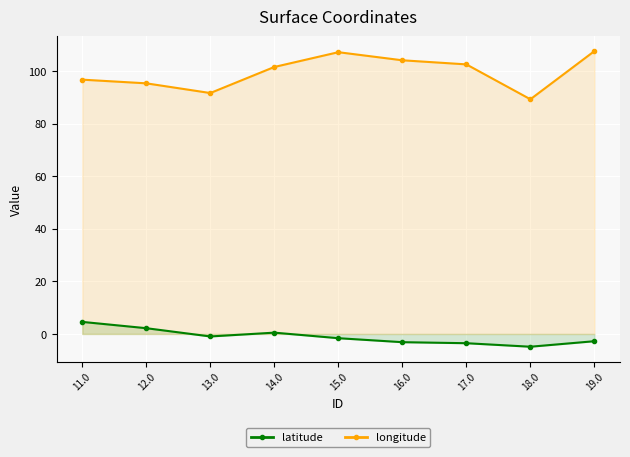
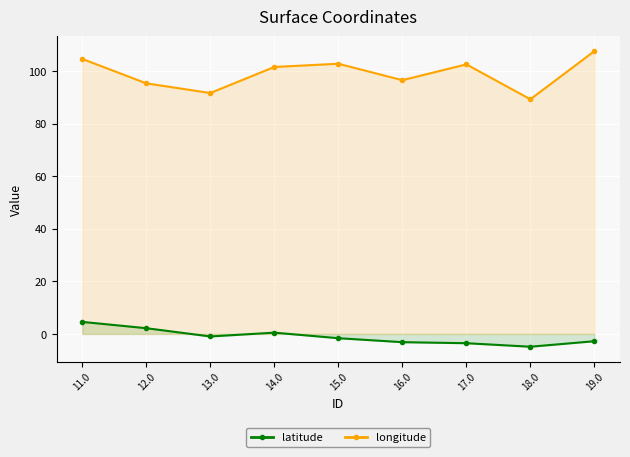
  {
    "longitude": {
-     "11.0": 97,
+     "11.0": 105,
      "12.0": 95,
      "13.0": 92,
      "14.0": 102,
-     "15.0": 107,
-     "16.0": 104,
+     "15.0": 103,
+     "16.0": 97,
      "17.0": 103,
      "18.0": 89,
      "19.0": 108
    }
  }
